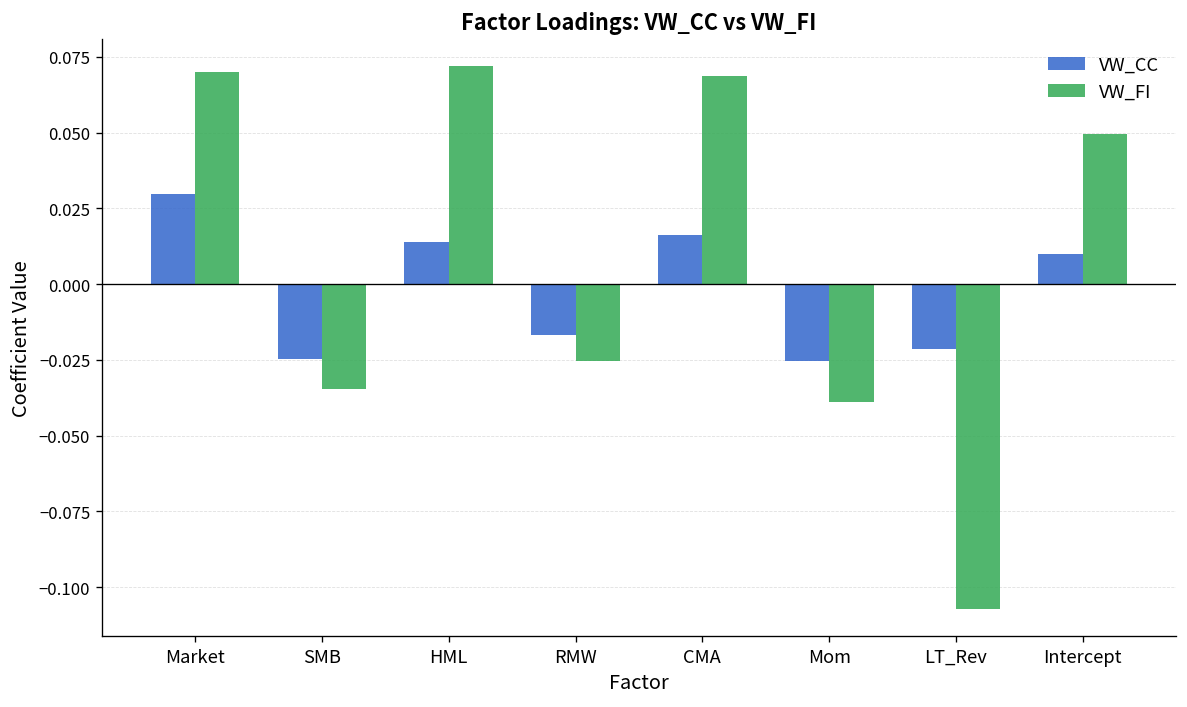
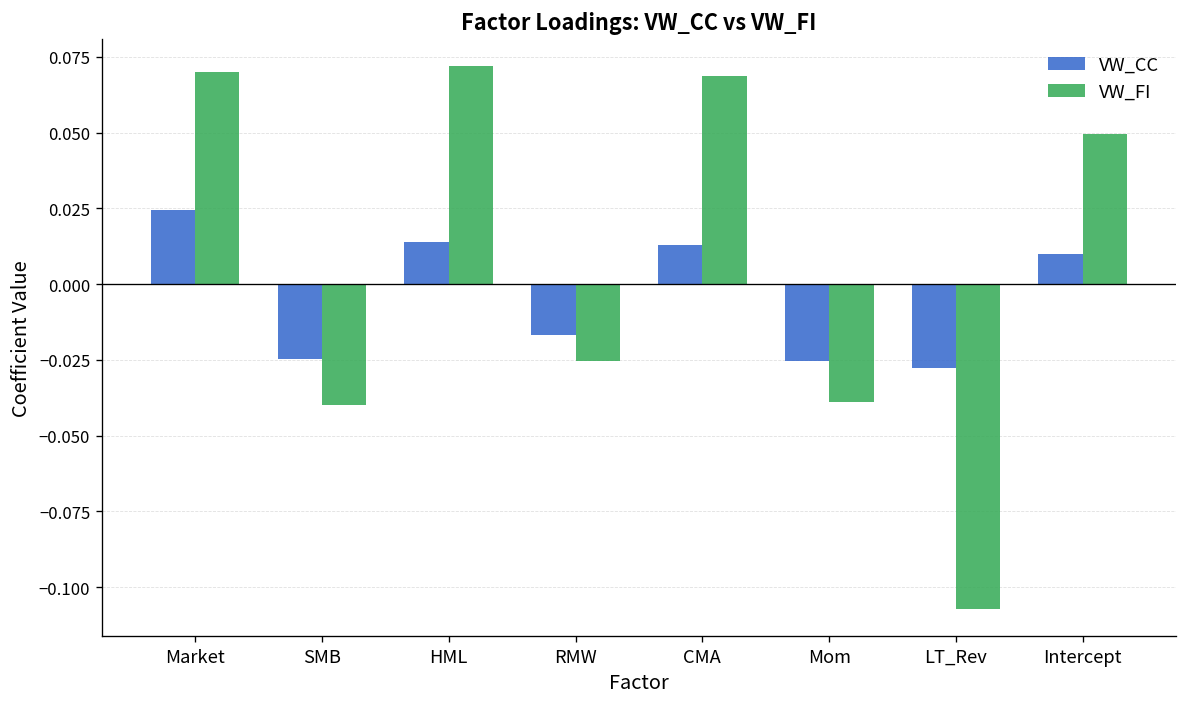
  {
    "VW_CC": {
-     "Market": 0.030,
+     "Market": 0.025,
      "SMB": -0.025,
      "HML": 0.014,
      "RMW": -0.017,
-     "CMA": 0.016,
+     "CMA": 0.013,
      "Mom": -0.026,
-     "LT_Rev": -0.022,
+     "LT_Rev": -0.028,
      "Intercept": 0.010
    },
    "VW_FI": {
      "Market": 0.070,
-     "SMB": -0.035,
+     "SMB": -0.040,
      "HML": 0.072,
      "RMW": -0.025,
      "CMA": 0.069,
      "Mom": -0.039,
      "LT_Rev": -0.107,
      "Intercept": 0.050
    }
  }
